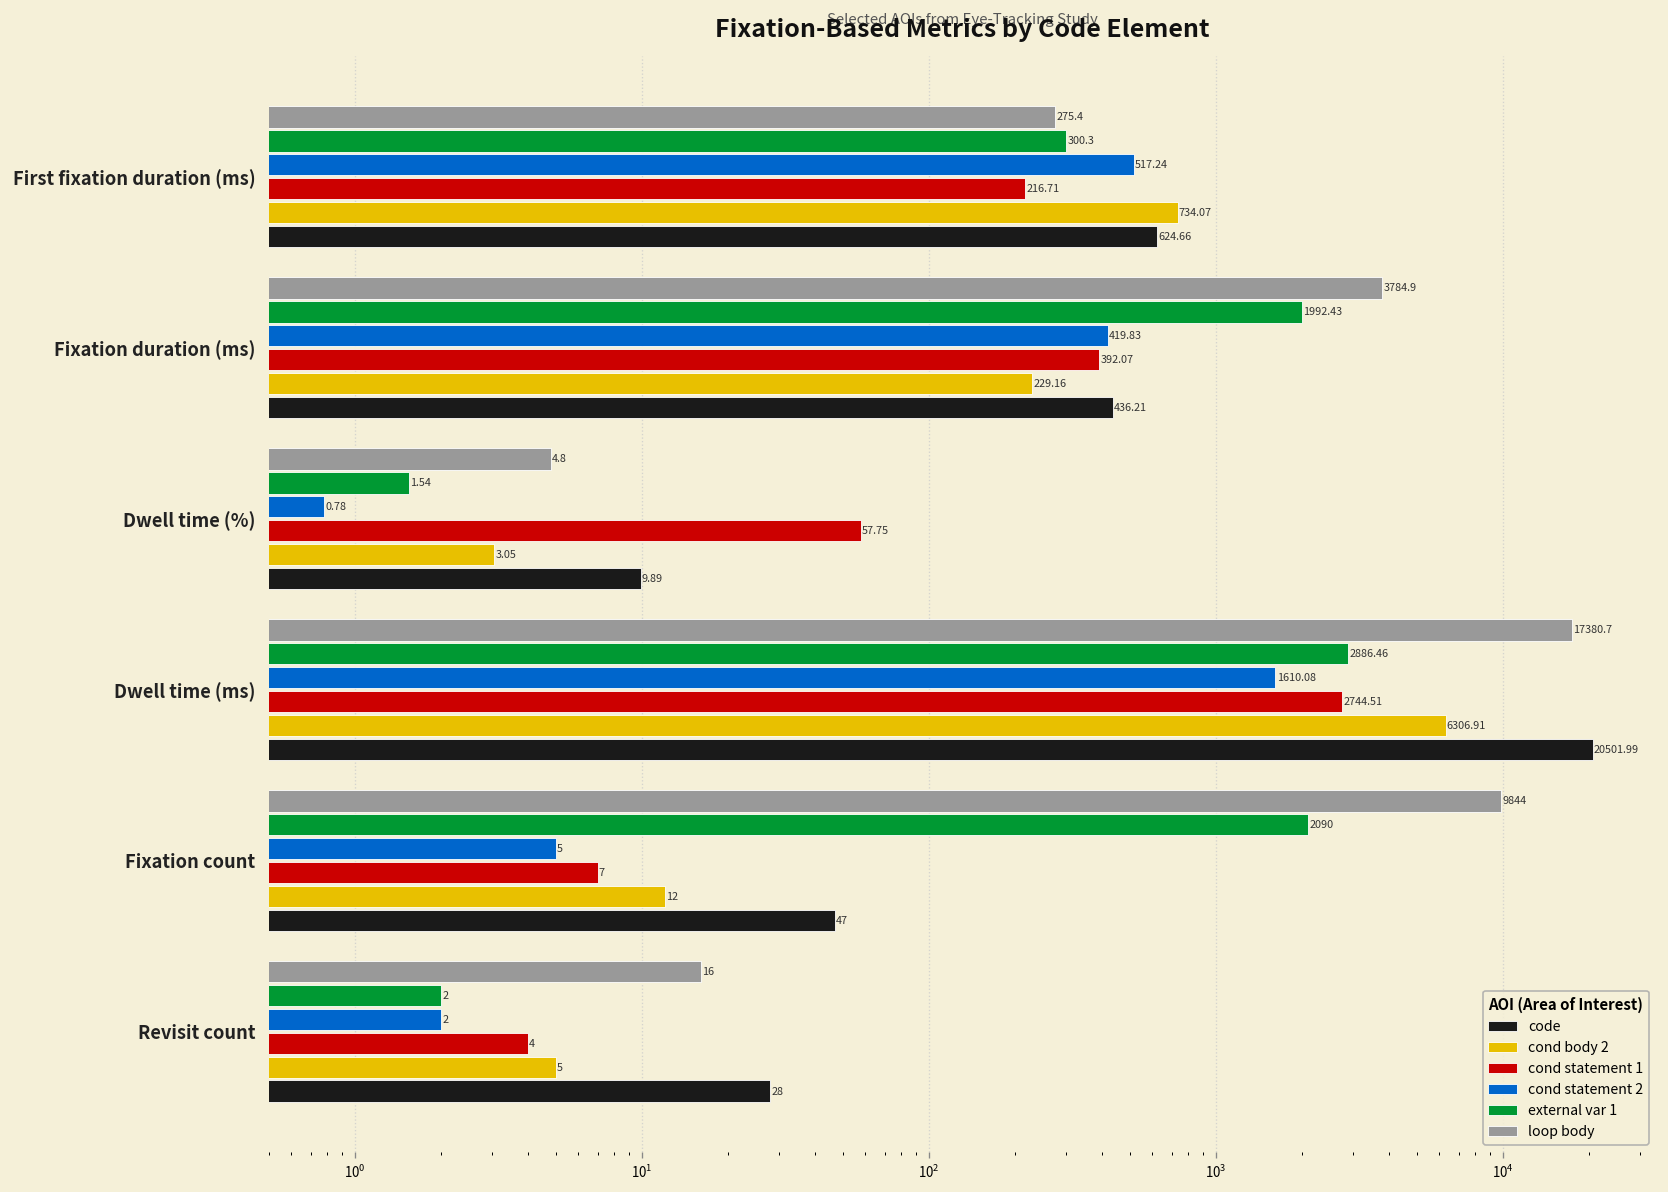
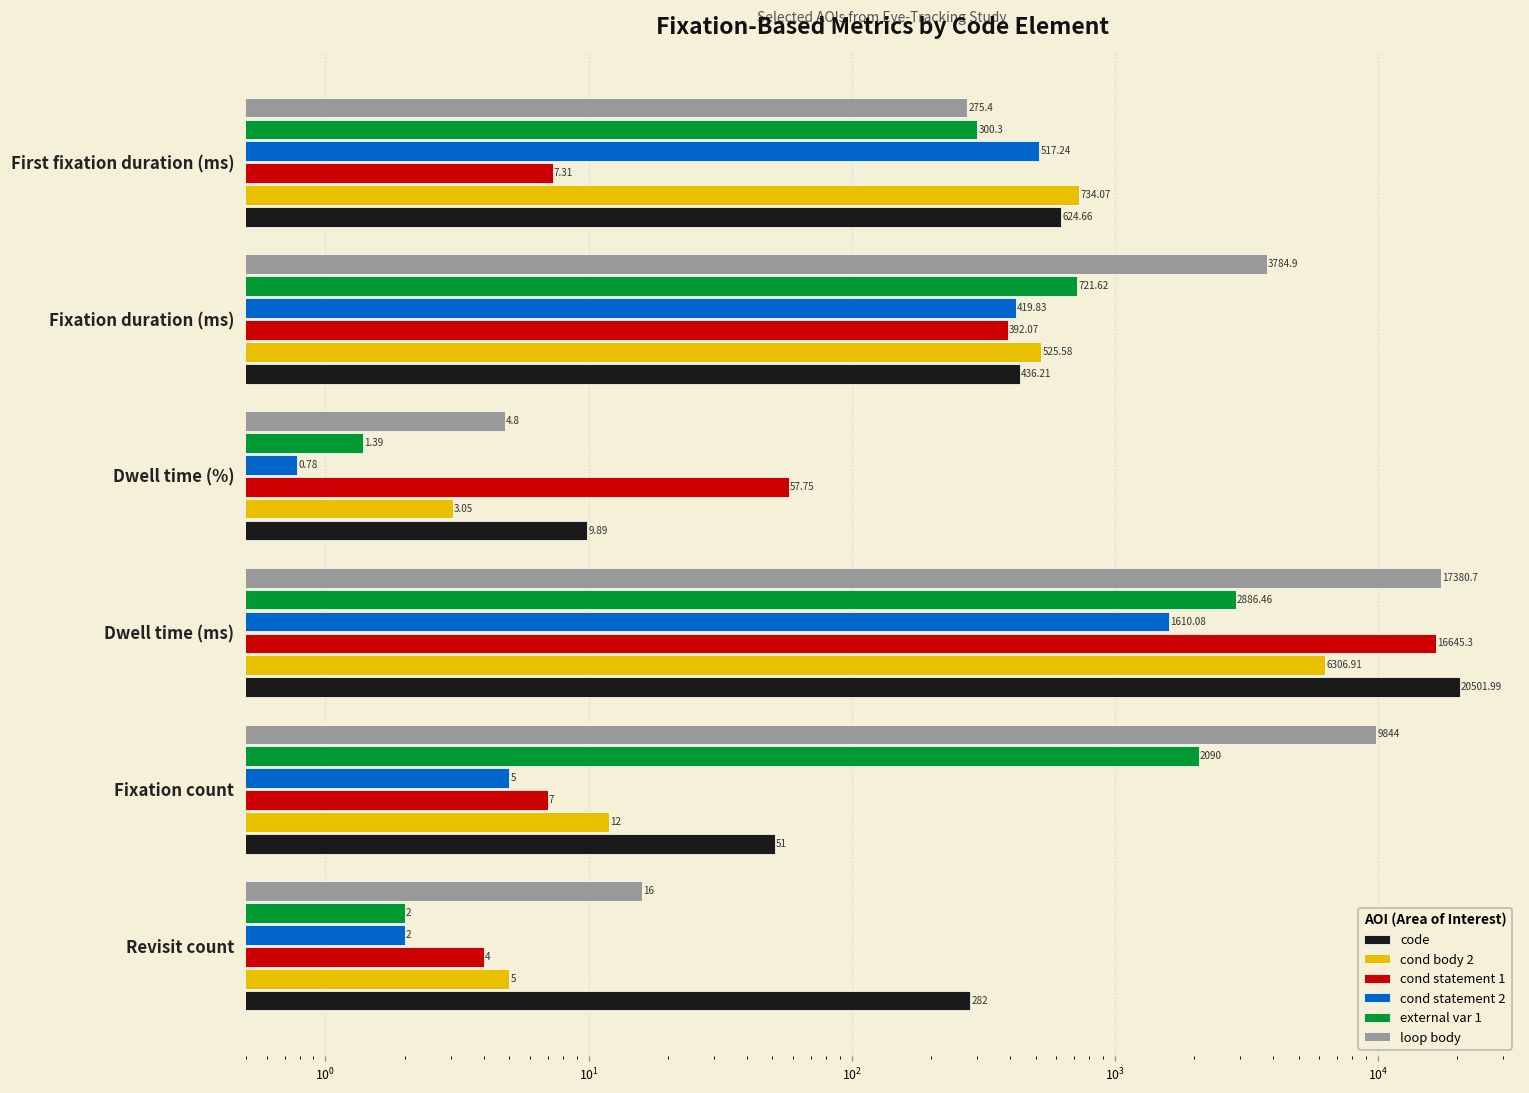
  {
    "code": {
      "First fixation duration (ms)": 624.66,
      "Fixation duration (ms)": 436.21,
      "Dwell time (%)": 9.89,
      "Dwell time (ms)": 20501.99,
-     "Fixation count": 47,
-     "Revisit count": 28
+     "Fixation count": 51,
+     "Revisit count": 282
    },
    "cond body 2": {
      "First fixation duration (ms)": 734.07,
-     "Fixation duration (ms)": 229.16,
+     "Fixation duration (ms)": 525.58,
      "Dwell time (%)": 3.05,
      "Dwell time (ms)": 6306.91,
      "Fixation count": 12,
      "Revisit count": 5
    },
    "cond statement 1": {
-     "First fixation duration (ms)": 216.71,
+     "First fixation duration (ms)": 7.31,
      "Fixation duration (ms)": 392.07,
      "Dwell time (%)": 57.75,
-     "Dwell time (ms)": 2744.51,
+     "Dwell time (ms)": 16645.3,
      "Fixation count": 7,
      "Revisit count": 4
    },
    "cond statement 2": {
      "First fixation duration (ms)": 517.24,
      "Fixation duration (ms)": 419.83,
      "Dwell time (%)": 0.78,
      "Dwell time (ms)": 1610.08,
      "Fixation count": 5,
      "Revisit count": 2
    },
    "external var 1": {
      "First fixation duration (ms)": 300.3,
-     "Fixation duration (ms)": 1992.43,
-     "Dwell time (%)": 1.54,
+     "Fixation duration (ms)": 721.62,
+     "Dwell time (%)": 1.39,
      "Dwell time (ms)": 2886.46,
      "Fixation count": 2090,
      "Revisit count": 2
    },
    "loop body": {
      "First fixation duration (ms)": 275.4,
      "Fixation duration (ms)": 3784.9,
      "Dwell time (%)": 4.8,
      "Dwell time (ms)": 17380.7,
      "Fixation count": 9844,
      "Revisit count": 16
    }
  }
